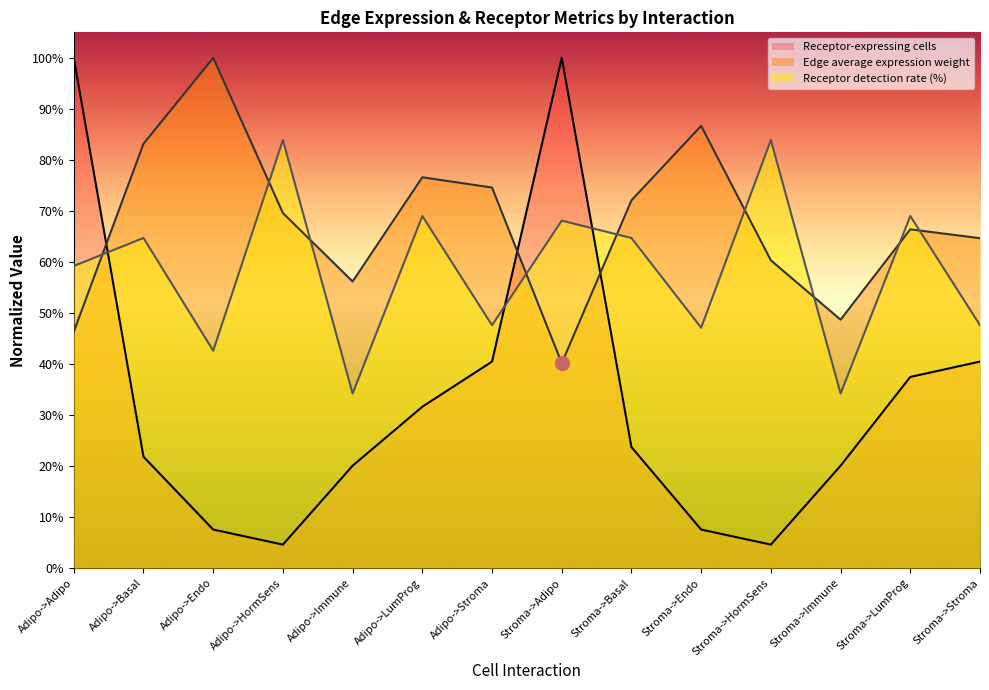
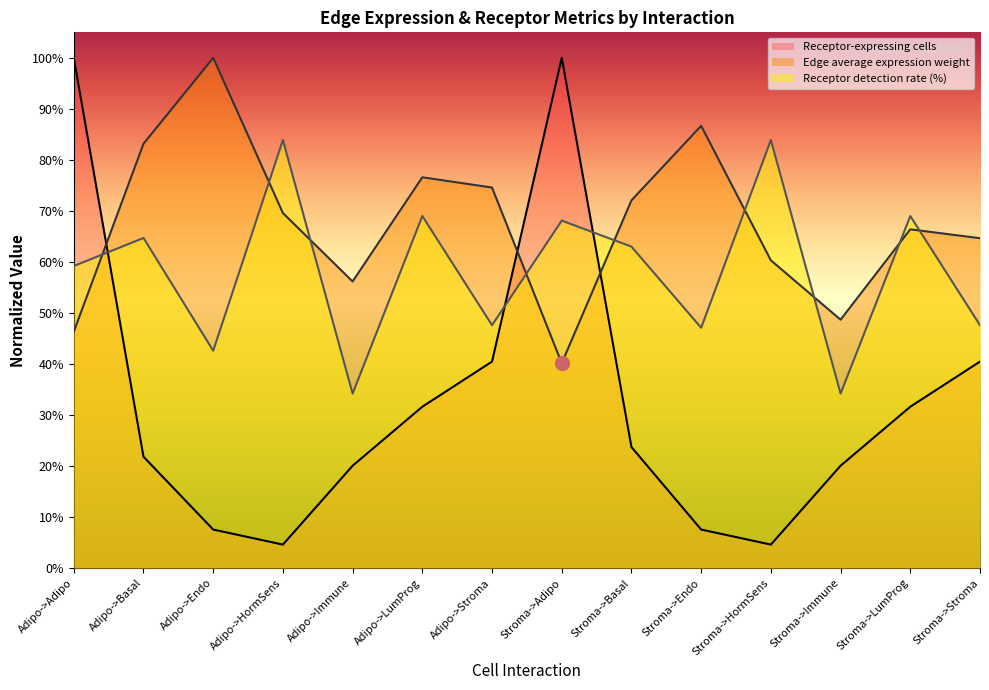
  {
    "Receptor-expressing cells": {
      "Adipo->Adipo": "100%",
      "Adipo->Basal": "22%",
      "Adipo->Endo": "8%",
      "Adipo->HormSens": "5%",
      "Adipo->Immune": "20%",
      "Adipo->LumProg": "32%",
      "Adipo->Stroma": "40%",
      "Stroma->Adipo": "100%",
      "Stroma->Basal": "24%",
      "Stroma->Endo": "8%",
      "Stroma->HormSens": "5%",
      "Stroma->Immune": "20%",
-     "Stroma->LumProg": "37%",
+     "Stroma->LumProg": "32%",
      "Stroma->Stroma": "40%"
    },
    "Edge average expression weight": {
      "Adipo->Adipo": "46%",
      "Adipo->Basal": "83%",
      "Adipo->Endo": "100%",
      "Adipo->HormSens": "70%",
      "Adipo->Immune": "56%",
      "Adipo->LumProg": "77%",
      "Adipo->Stroma": "75%",
      "Stroma->Basal": "72%",
      "Stroma->Endo": "87%",
      "Stroma->HormSens": "60%",
      "Stroma->Immune": "49%",
      "Stroma->LumProg": "66%",
      "Stroma->Stroma": "65%"
    },
    "Receptor detection rate (%)": {
      "Adipo->Adipo": "59%",
      "Adipo->Basal": "65%",
      "Adipo->Endo": "43%",
      "Adipo->HormSens": "84%",
      "Adipo->Immune": "34%",
      "Adipo->LumProg": "69%",
      "Adipo->Stroma": "48%",
      "Stroma->Adipo": "68%",
-     "Stroma->Basal": "65%",
+     "Stroma->Basal": "63%",
      "Stroma->Endo": "47%",
      "Stroma->HormSens": "84%",
      "Stroma->Immune": "34%",
      "Stroma->LumProg": "69%",
      "Stroma->Stroma": "48%"
    }
  }
